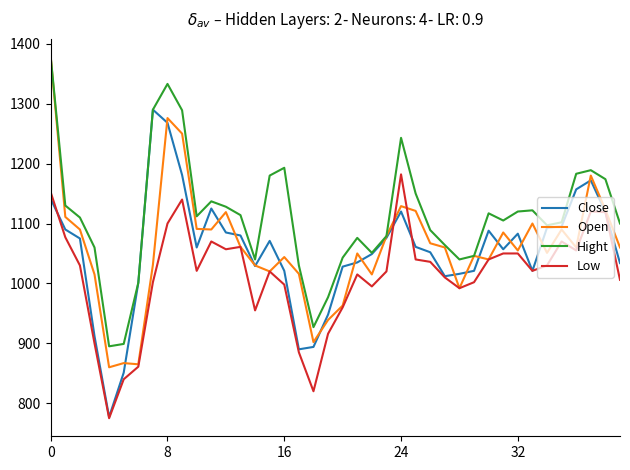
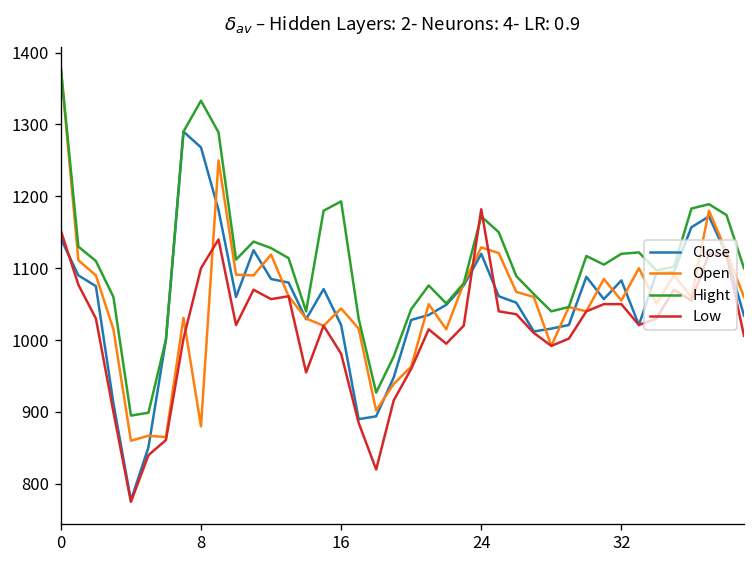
  {
    "Close": {
      "0": 1140,
      "8": 1270,
      "16": 1020,
      "24": 1120,
      "32": 1080
    },
    "Open": {
-     "8": 1280,
+     "8": 880,
      "16": 1040,
      "24": 1130,
      "32": 1060
    },
    "Hight": {
      "8": 1330,
      "16": 1190,
-     "24": 1240,
+     "24": 1170,
      "32": 1120
    },
    "Low": {
      "0": 1150,
      "8": 1100,
-     "16": 1000,
+     "16": 980,
      "24": 1180,
      "32": 1050
    }
  }
